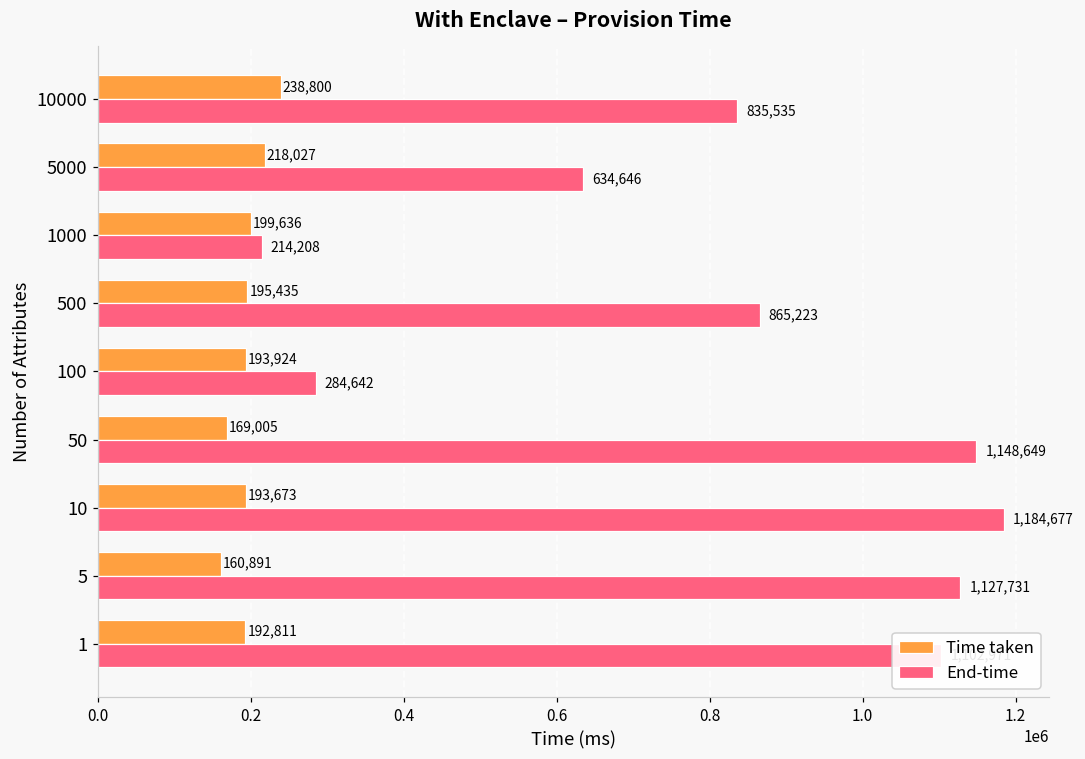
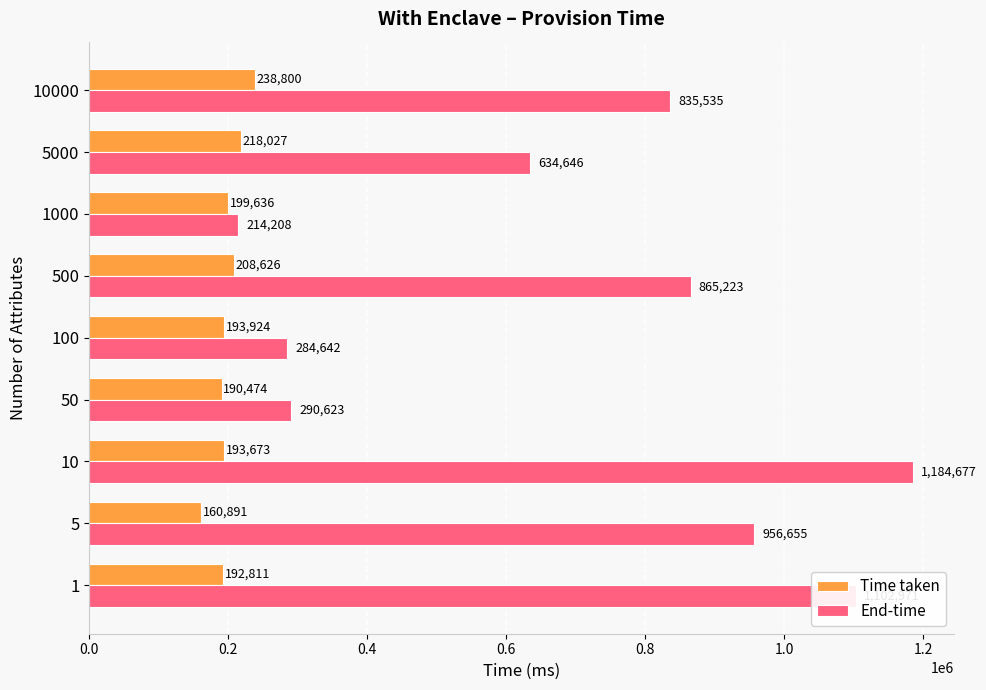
  {
    "Time taken": {
      "10000": "238,800",
      "5000": "218,027",
      "1000": "199,636",
-     "500": "195,435",
+     "500": "208,626",
      "100": "193,924",
-     "50": "169,005",
+     "50": "190,474",
      "10": "193,673",
      "5": "160,891",
      "1": "192,811"
    },
    "End-time": {
      "10000": "835,535",
      "5000": "634,646",
      "1000": "214,208",
      "500": "865,223",
      "100": "284,642",
-     "50": "1,148,649",
+     "50": "290,623",
      "10": "1,184,677",
-     "5": "1,127,731"
+     "5": "956,655"
    }
  }
